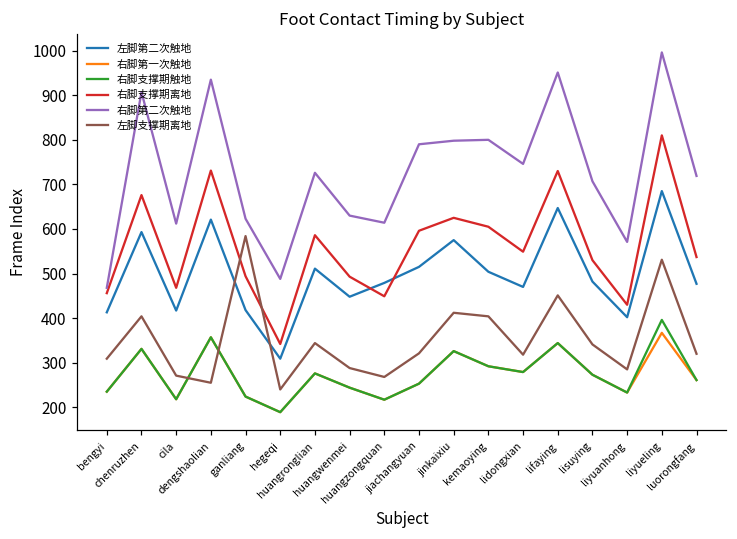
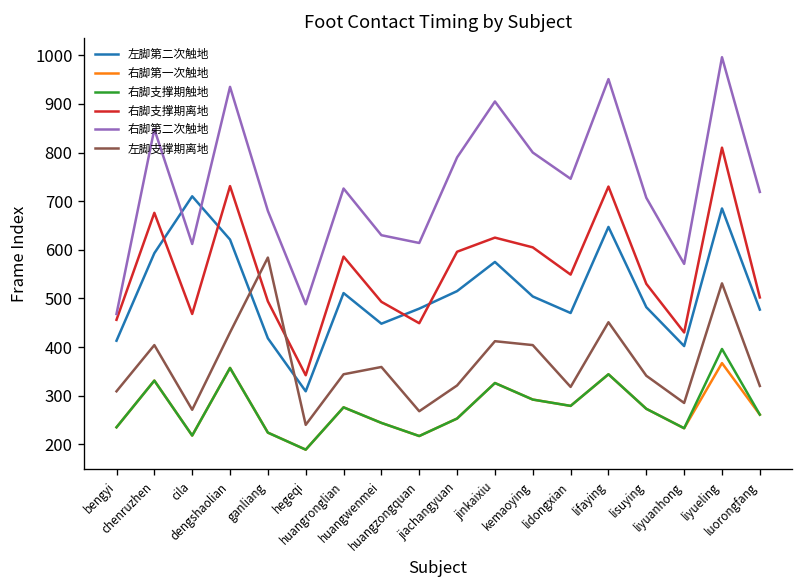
  {
    "左脚第二次触地": {
      "bengyi": 410,
      "chenruzhen": 590,
-     "cila": 420,
+     "cila": 710,
      "dengshaolian": 620,
      "ganliang": 420,
      "hegeqi": 310,
      "huangronglian": 510,
      "huangwenmei": 450,
      "huangzongquan": 480,
      "jiachangyuan": 520,
      "jinkaixiu": 580,
      "kemaoying": 500,
      "lidongxian": 470,
      "lifaying": 650,
      "lisuying": 480,
      "liyuanhong": 400,
      "liyueling": 690,
      "luorongfang": 480
    },
    "右脚第一次触地": {
      "liyueling": 370
    },
    "右脚支撑期触地": {
      "liyueling": 400
    },
    "右脚支撑期离地": {
      "bengyi": 460,
      "chenruzhen": 680,
      "cila": 470,
      "dengshaolian": 730,
      "ganliang": 490,
      "hegeqi": 340,
      "huangronglian": 590,
      "huangwenmei": 490,
      "huangzongquan": 450,
      "jiachangyuan": 600,
      "jinkaixiu": 630,
      "kemaoying": 610,
      "lidongxian": 550,
      "lifaying": 730,
      "lisuying": 530,
      "liyuanhong": 430,
      "liyueling": 810,
-     "luorongfang": 540
+     "luorongfang": 500
    },
    "右脚第二次触地": {
      "bengyi": 470,
-     "chenruzhen": 910,
+     "chenruzhen": 850,
      "cila": 610,
      "dengshaolian": 940,
-     "ganliang": 620,
+     "ganliang": 680,
      "hegeqi": 490,
      "huangronglian": 730,
      "huangwenmei": 630,
      "huangzongquan": 610,
      "jiachangyuan": 790,
-     "jinkaixiu": 800,
+     "jinkaixiu": 910,
      "kemaoying": 800,
      "lidongxian": 750,
      "lifaying": 950,
      "lisuying": 710,
      "liyuanhong": 570,
      "liyueling": 1000,
      "luorongfang": 720
    },
    "左脚支撑期离地": {
      "bengyi": 310,
      "chenruzhen": 400,
      "cila": 270,
-     "dengshaolian": 260,
+     "dengshaolian": 430,
      "ganliang": 580,
      "hegeqi": 240,
      "huangronglian": 340,
-     "huangwenmei": 290,
+     "huangwenmei": 360,
      "huangzongquan": 270,
      "jiachangyuan": 320,
      "jinkaixiu": 410,
      "kemaoying": 400,
      "lidongxian": 320,
      "lifaying": 450,
      "lisuying": 340,
      "liyuanhong": 290,
      "liyueling": 530,
      "luorongfang": 320
    }
  }
